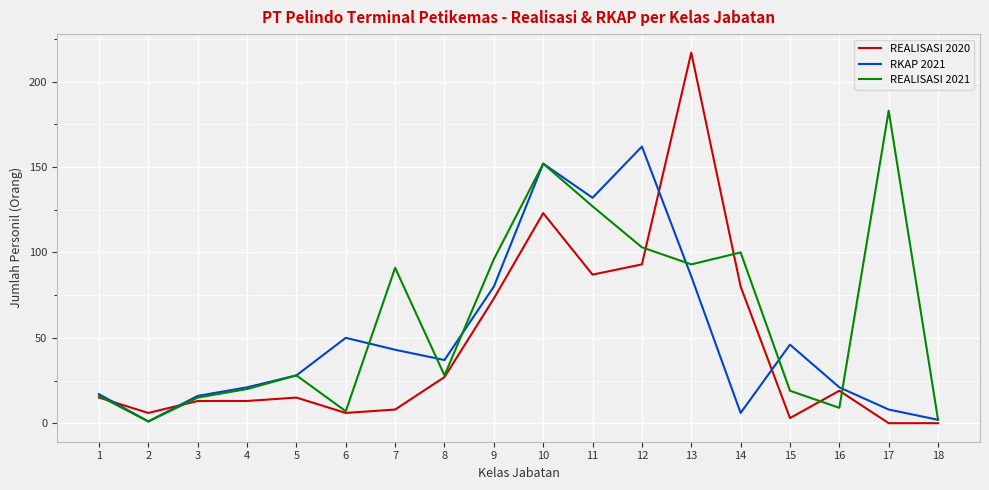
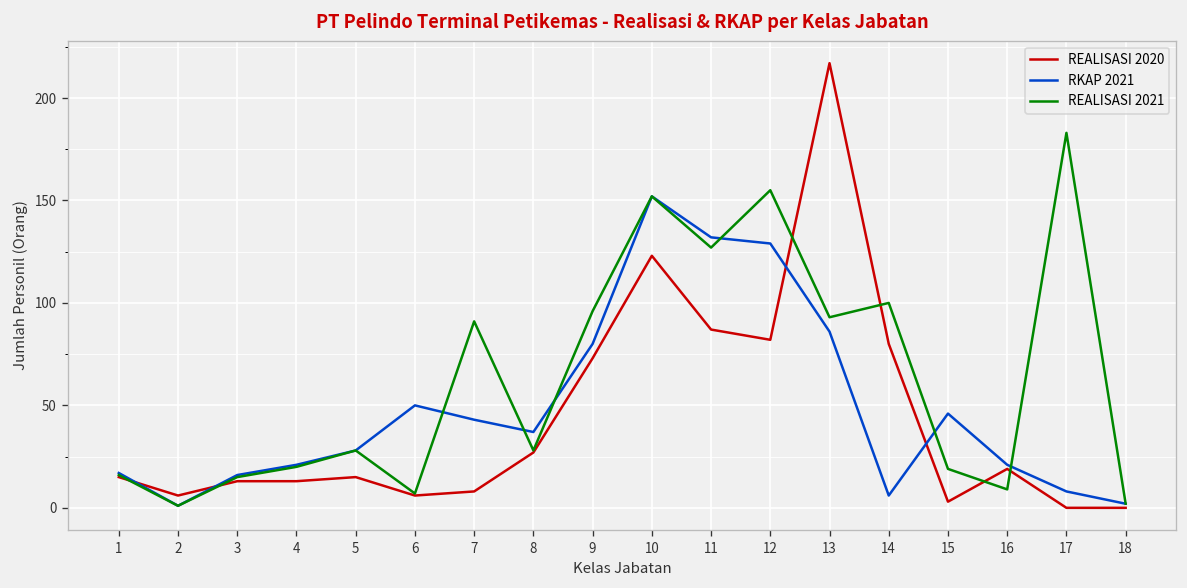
  {
    "REALISASI 2020": {
      "2": 6,
      "3": 13,
      "4": 13,
      "5": 15,
      "7": 8,
      "9": 73,
      "10": 123,
      "11": 87,
-     "12": 93,
+     "12": 82,
      "13": 217,
      "14": 80,
      "15": 3,
      "16": 19,
      "17": 0,
      "18": 0
    },
    "RKAP 2021": {
      "6": 50,
      "7": 43,
      "8": 37,
      "9": 80,
      "11": 132,
-     "12": 162,
+     "12": 129,
      "13": 86,
      "14": 6,
      "15": 46,
      "16": 21,
      "17": 8
    },
    "REALISASI 2021": {
      "7": 91,
      "9": 96,
      "11": 127,
-     "12": 103,
+     "12": 155,
      "13": 93,
      "14": 100,
      "15": 19,
      "16": 9,
      "17": 183
    }
  }
